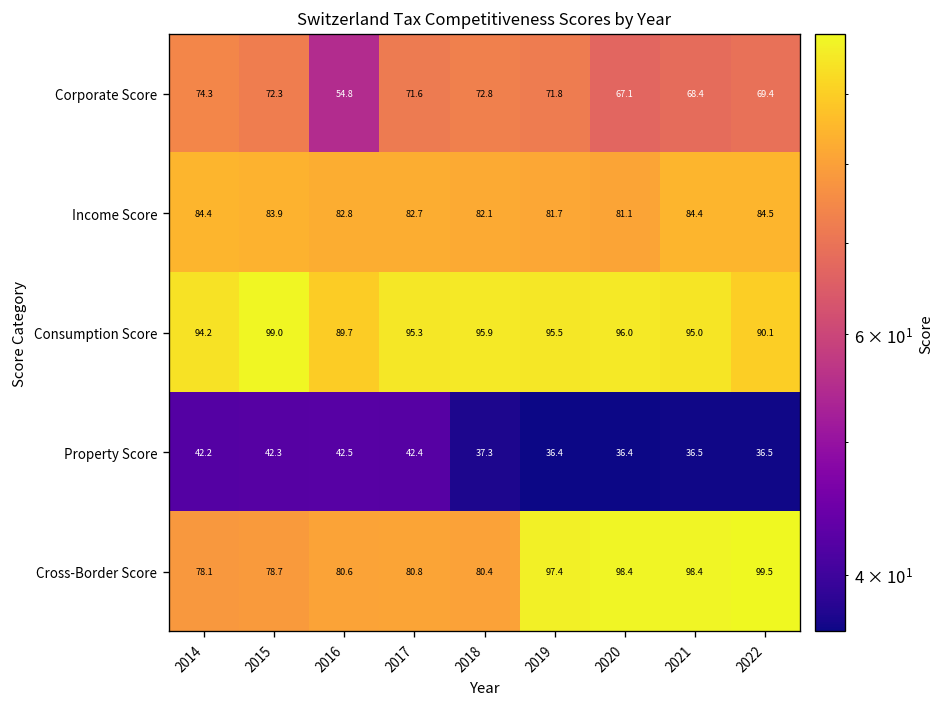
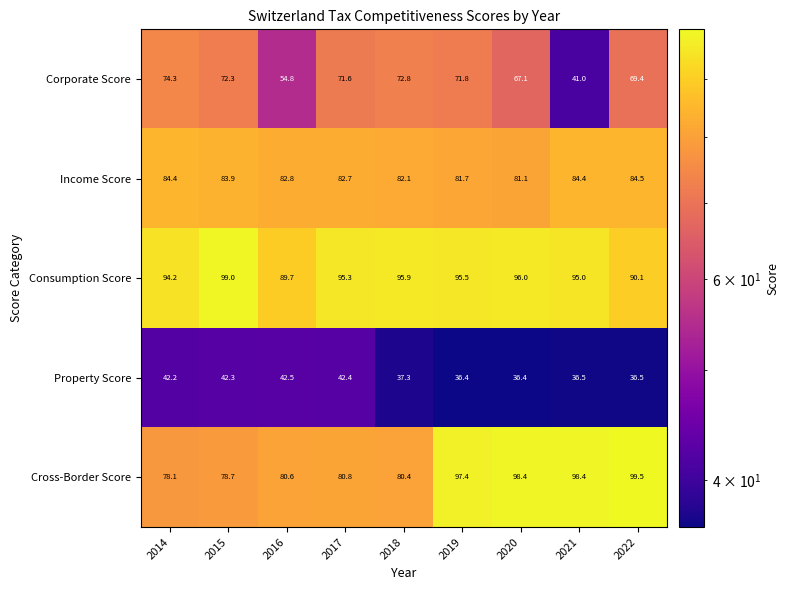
  {
    "Corporate Score": {
      "2014": 74.3,
      "2015": 72.3,
      "2016": 54.8,
      "2017": 71.6,
      "2018": 72.8,
      "2019": 71.8,
      "2020": 67.1,
-     "2021": 68.4,
+     "2021": 41.0,
      "2022": 69.4
    },
    "Income Score": {
      "2014": 84.4,
      "2015": 83.9,
      "2016": 82.8,
      "2017": 82.7,
      "2018": 82.1,
      "2019": 81.7,
      "2020": 81.1,
      "2021": 84.4,
      "2022": 84.5
    },
    "Consumption Score": {
      "2014": 94.2,
      "2015": 99.0,
      "2016": 89.7,
      "2017": 95.3,
      "2018": 95.9,
      "2019": 95.5,
      "2020": 96.0,
      "2021": 95.0,
      "2022": 90.1
    },
    "Property Score": {
      "2014": 42.2,
      "2015": 42.3,
      "2016": 42.5,
      "2017": 42.4,
      "2018": 37.3,
      "2019": 36.4,
      "2020": 36.4,
      "2021": 36.5,
      "2022": 36.5
    },
    "Cross-Border Score": {
      "2014": 78.1,
      "2015": 78.7,
      "2016": 80.6,
      "2017": 80.8,
      "2018": 80.4,
      "2019": 97.4,
      "2020": 98.4,
      "2021": 98.4,
      "2022": 99.5
    }
  }
